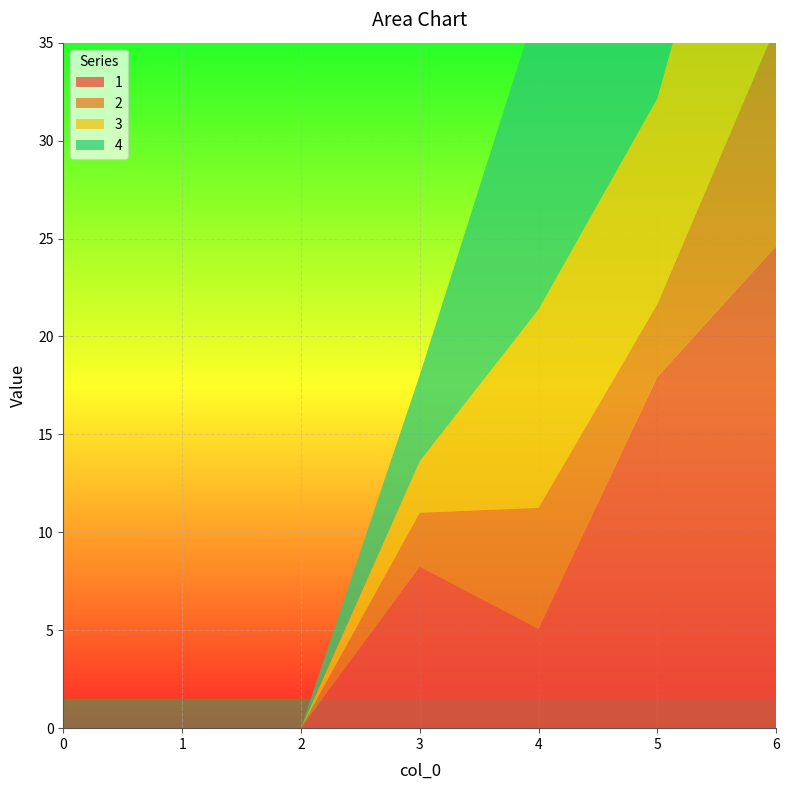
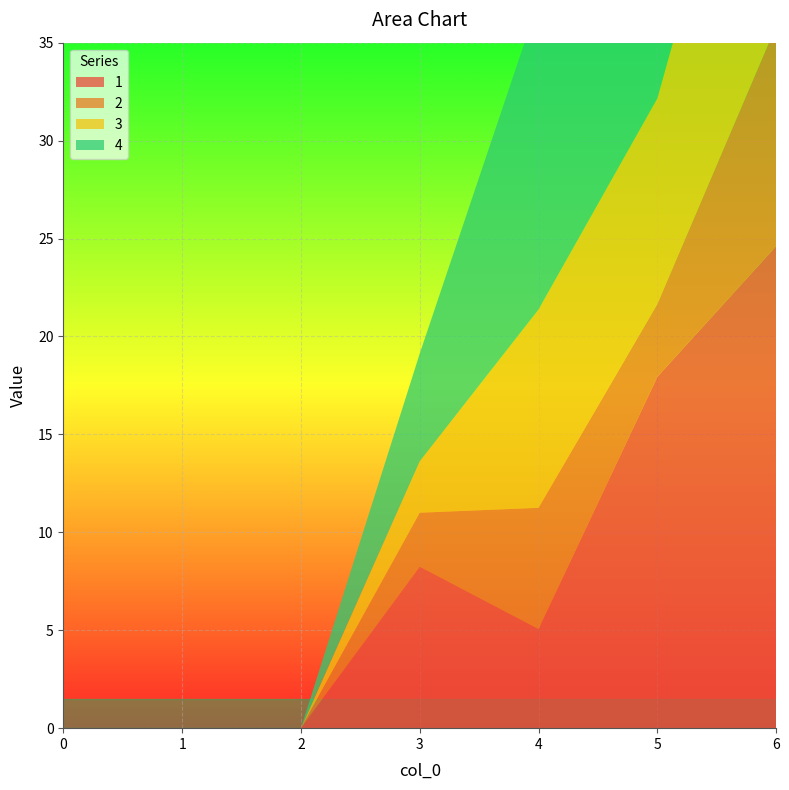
  {
    "3": {
      "3": 2.6,
      "4": 10.1,
      "5": 10.5
    },
    "4": {
-     "3": 4.4
+     "3": 5.5
    }
  }
